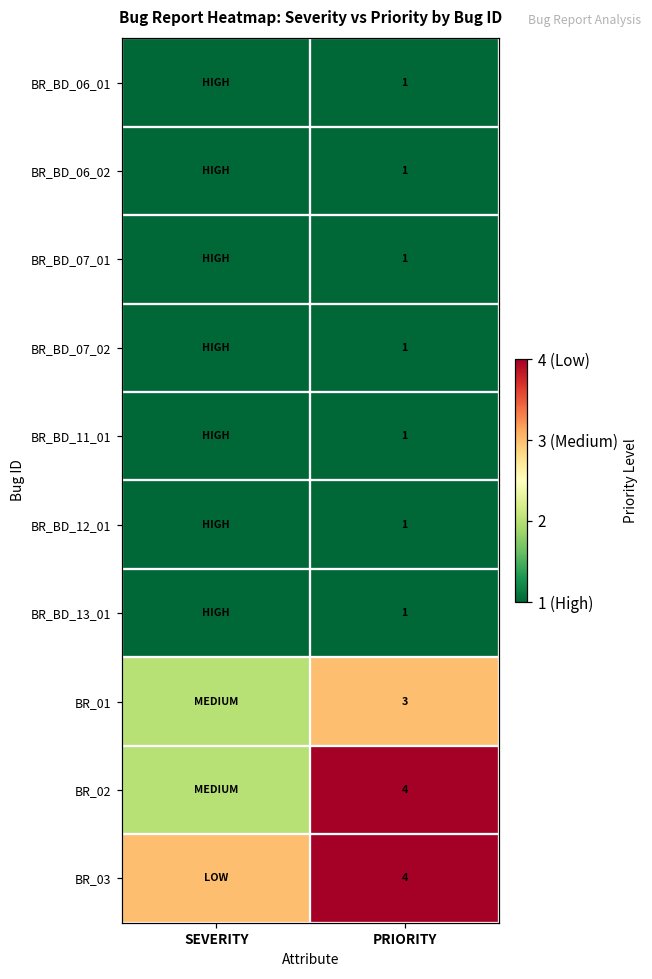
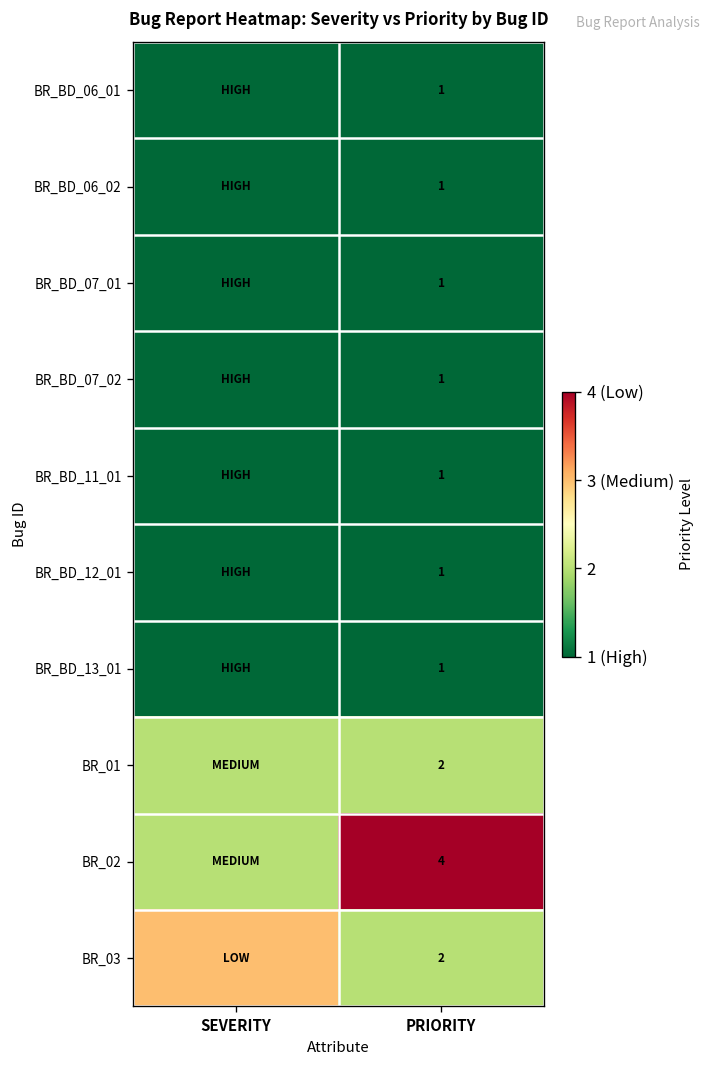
  {
    "BR_BD_06_01": {
      "PRIORITY": 1
    },
    "BR_BD_06_02": {
      "PRIORITY": 1
    },
    "BR_BD_07_01": {
      "PRIORITY": 1
    },
    "BR_BD_07_02": {
      "PRIORITY": 1
    },
    "BR_BD_11_01": {
      "PRIORITY": 1
    },
    "BR_BD_12_01": {
      "PRIORITY": 1
    },
    "BR_BD_13_01": {
      "PRIORITY": 1
    },
    "BR_01": {
-     "PRIORITY": 3
+     "PRIORITY": 2
    },
    "BR_02": {
      "PRIORITY": 4
    },
    "BR_03": {
-     "PRIORITY": 4
+     "PRIORITY": 2
    }
  }
